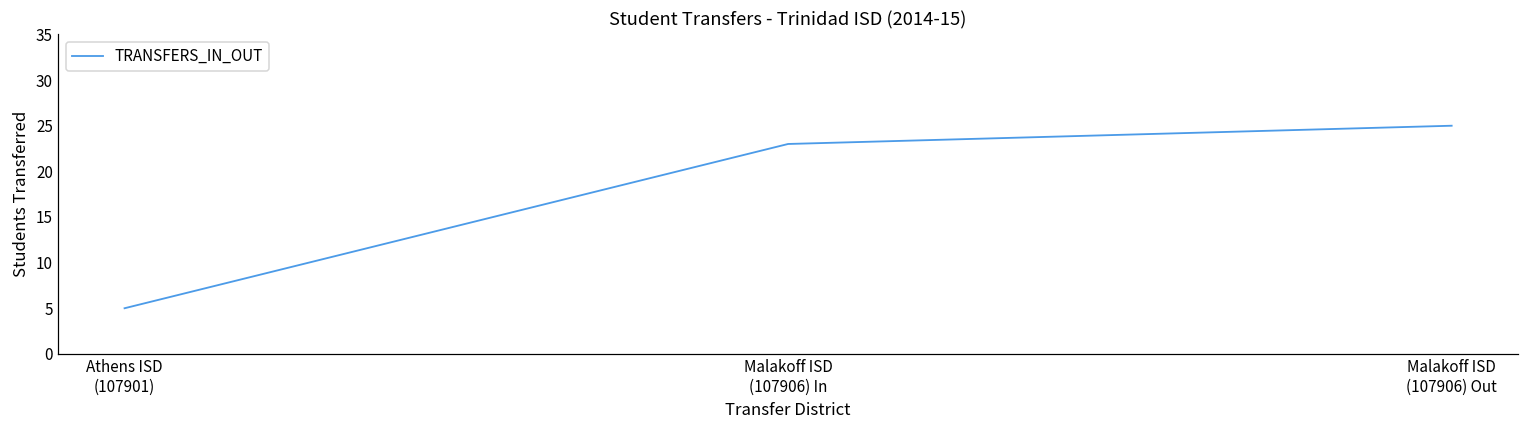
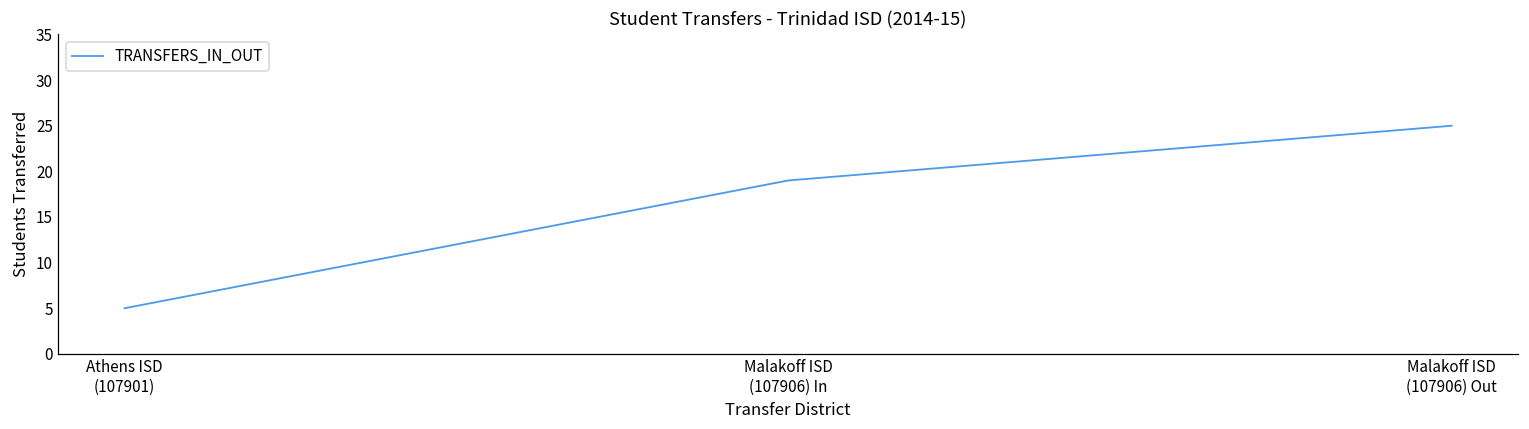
  {
    "Athens ISD (107901)": 5,
-   "Malakoff ISD (107906) In": 23,
+   "Malakoff ISD (107906) In": 19,
    "Malakoff ISD (107906) Out": 25
  }
